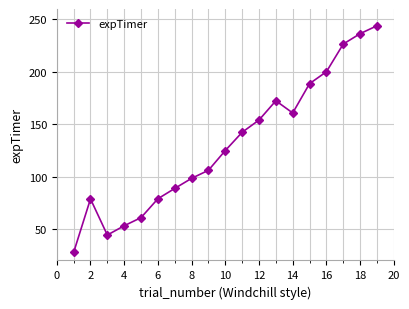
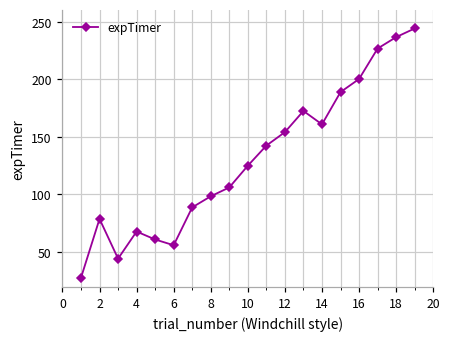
  {
    "2": 79,
-   "4": 53,
-   "6": 79,
+   "4": 68,
+   "6": 56,
    "8": 98,
    "10": 125,
    "12": 154,
    "14": 161,
    "16": 200,
    "18": 236
  }
